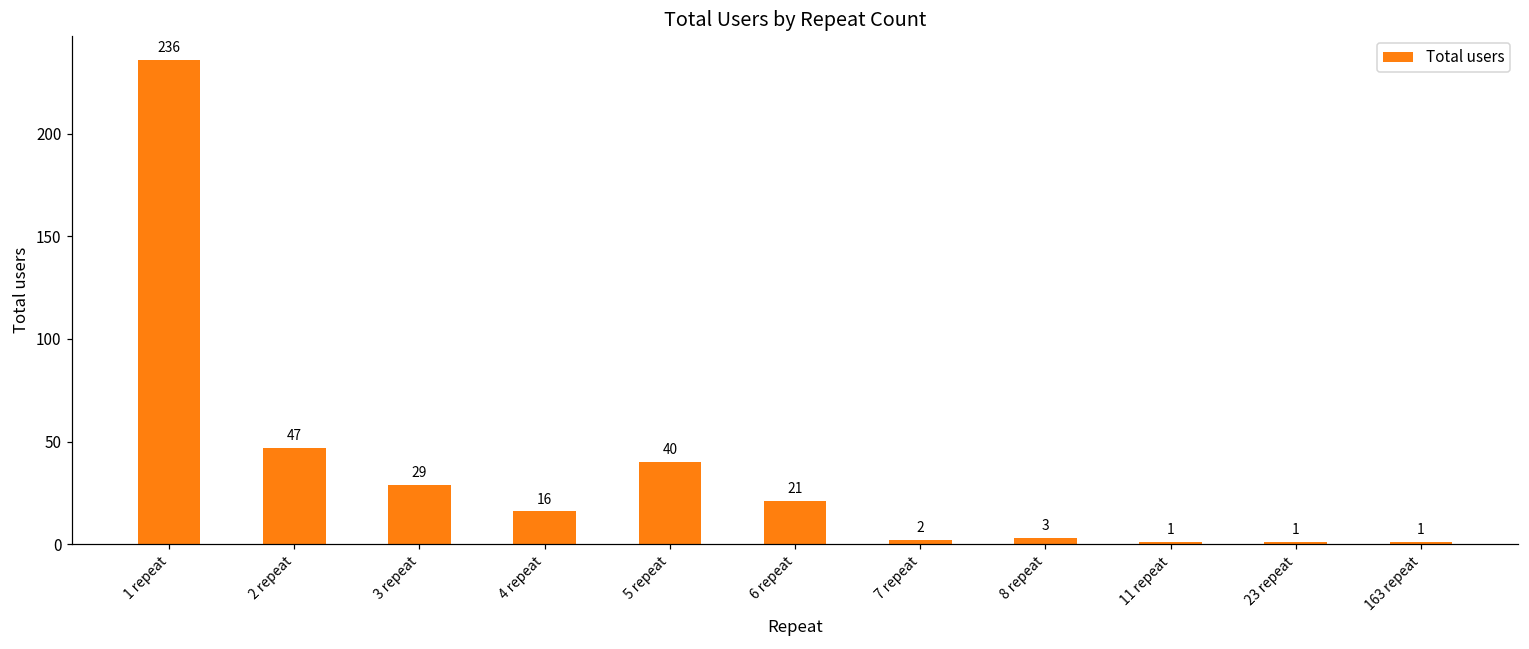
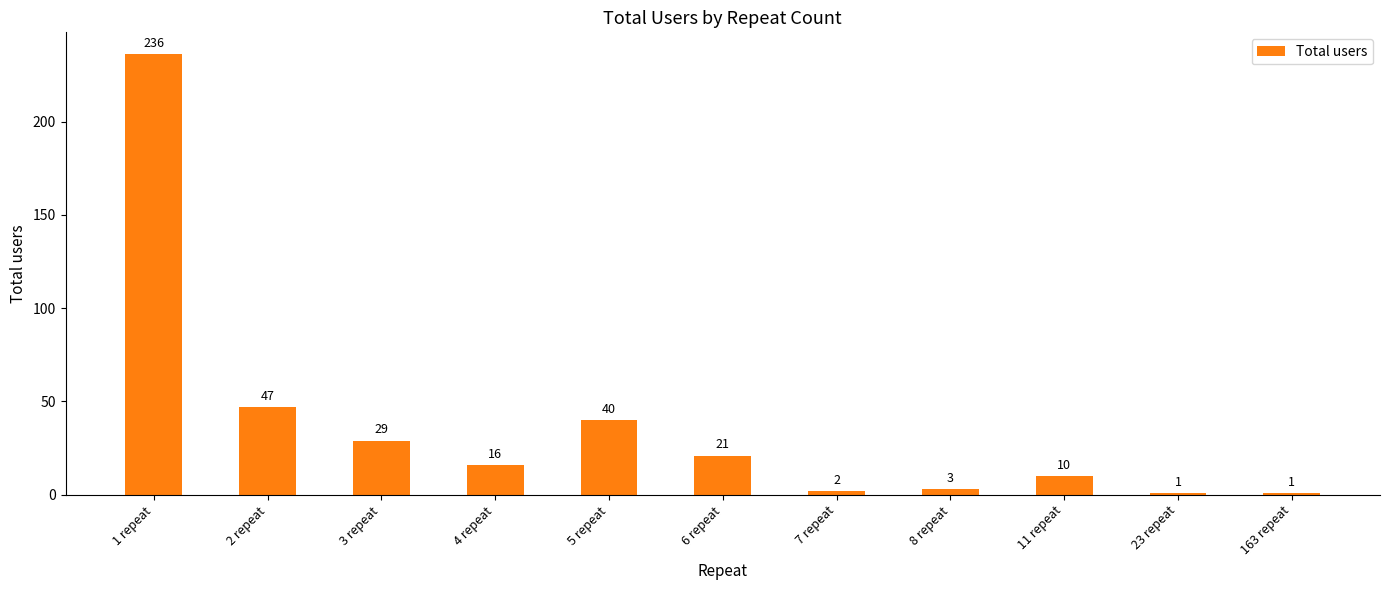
  {
    "1 repeat": 236,
    "2 repeat": 47,
    "3 repeat": 29,
    "4 repeat": 16,
    "5 repeat": 40,
    "6 repeat": 21,
    "7 repeat": 2,
    "8 repeat": 3,
-   "11 repeat": 1,
+   "11 repeat": 10,
    "23 repeat": 1,
    "163 repeat": 1
  }
